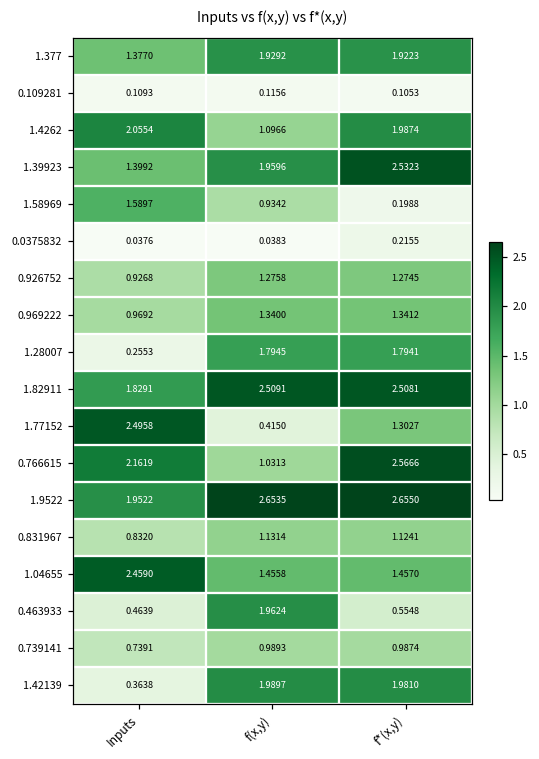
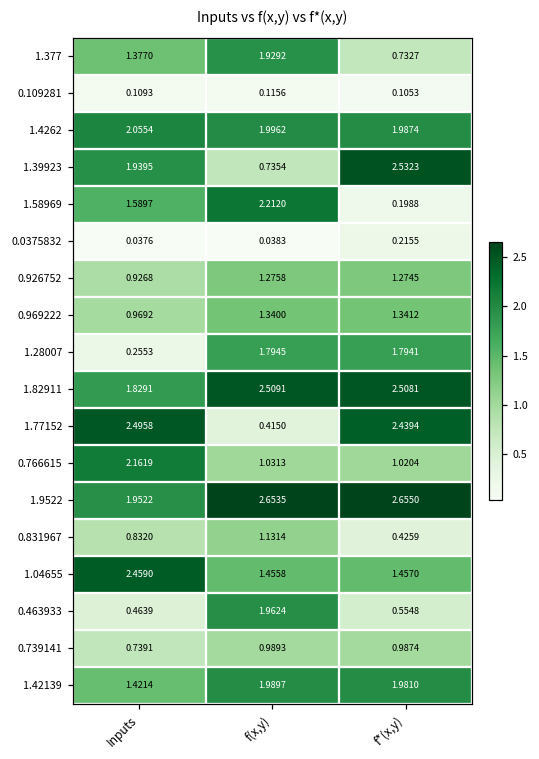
  {
    "1.377": {
      "Inputs": 1.3770,
      "f(x,y)": 1.9292,
-     "f*(x,y)": 1.9223
+     "f*(x,y)": 0.7327
    },
    "0.109281": {
      "Inputs": 0.1093,
      "f(x,y)": 0.1156,
      "f*(x,y)": 0.1053
    },
    "1.4262": {
      "Inputs": 2.0554,
-     "f(x,y)": 1.0966,
+     "f(x,y)": 1.9962,
      "f*(x,y)": 1.9874
    },
    "1.39923": {
-     "Inputs": 1.3992,
-     "f(x,y)": 1.9596,
+     "Inputs": 1.9395,
+     "f(x,y)": 0.7354,
      "f*(x,y)": 2.5323
    },
    "1.58969": {
      "Inputs": 1.5897,
-     "f(x,y)": 0.9342,
+     "f(x,y)": 2.2120,
      "f*(x,y)": 0.1988
    },
    "0.0375832": {
      "Inputs": 0.0376,
      "f(x,y)": 0.0383,
      "f*(x,y)": 0.2155
    },
    "0.926752": {
      "Inputs": 0.9268,
      "f(x,y)": 1.2758,
      "f*(x,y)": 1.2745
    },
    "0.969222": {
      "Inputs": 0.9692,
      "f(x,y)": 1.3400,
      "f*(x,y)": 1.3412
    },
    "1.28007": {
      "Inputs": 0.2553,
      "f(x,y)": 1.7945,
      "f*(x,y)": 1.7941
    },
    "1.82911": {
      "Inputs": 1.8291,
      "f(x,y)": 2.5091,
      "f*(x,y)": 2.5081
    },
    "1.77152": {
      "Inputs": 2.4958,
      "f(x,y)": 0.4150,
-     "f*(x,y)": 1.3027
+     "f*(x,y)": 2.4394
    },
    "0.766615": {
      "Inputs": 2.1619,
      "f(x,y)": 1.0313,
-     "f*(x,y)": 2.5666
+     "f*(x,y)": 1.0204
    },
    "1.9522": {
      "Inputs": 1.9522,
      "f(x,y)": 2.6535,
      "f*(x,y)": 2.6550
    },
    "0.831967": {
      "Inputs": 0.8320,
      "f(x,y)": 1.1314,
-     "f*(x,y)": 1.1241
+     "f*(x,y)": 0.4259
    },
    "1.04655": {
      "Inputs": 2.4590,
      "f(x,y)": 1.4558,
      "f*(x,y)": 1.4570
    },
    "0.463933": {
      "Inputs": 0.4639,
      "f(x,y)": 1.9624,
      "f*(x,y)": 0.5548
    },
    "0.739141": {
      "Inputs": 0.7391,
      "f(x,y)": 0.9893,
      "f*(x,y)": 0.9874
    },
    "1.42139": {
-     "Inputs": 0.3638,
+     "Inputs": 1.4214,
      "f(x,y)": 1.9897,
      "f*(x,y)": 1.9810
    }
  }
